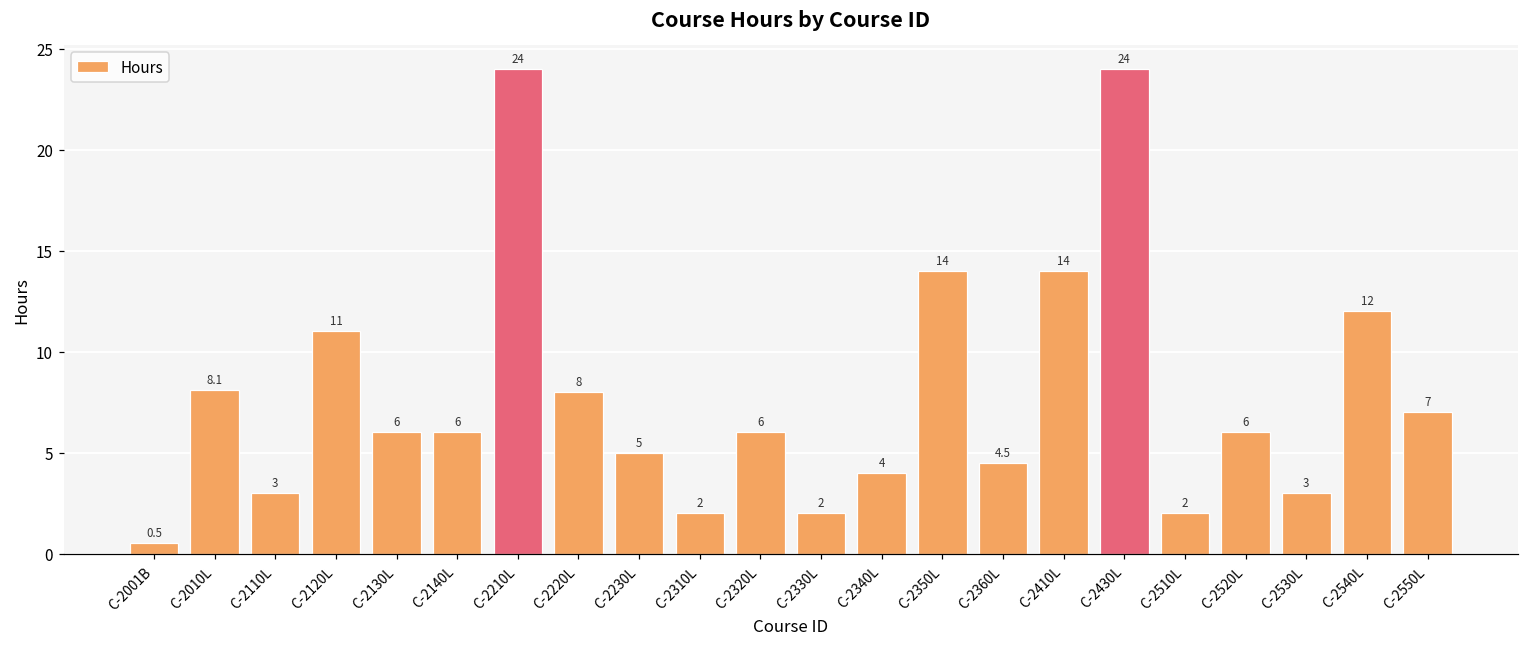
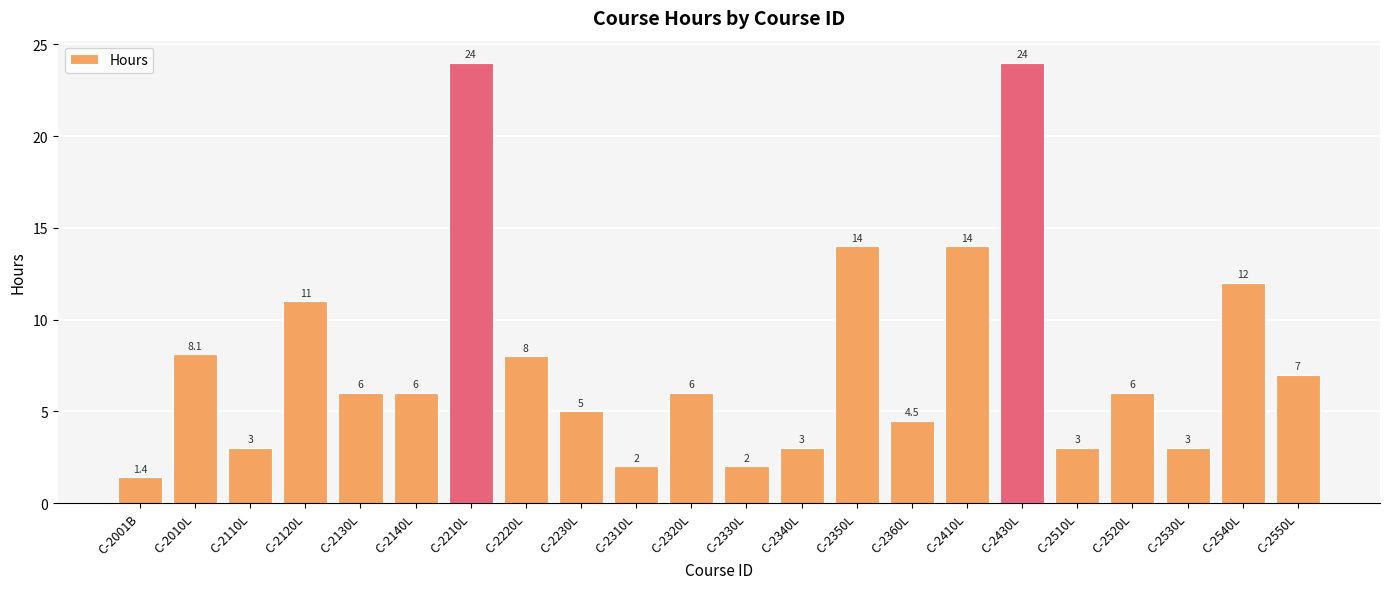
  {
-   "C-2001B": 0.5,
+   "C-2001B": 1.4,
    "C-2010L": 8.1,
    "C-2110L": 3,
    "C-2120L": 11,
    "C-2130L": 6,
    "C-2140L": 6,
    "C-2210L": 24,
    "C-2220L": 8,
    "C-2230L": 5,
    "C-2310L": 2,
    "C-2320L": 6,
    "C-2330L": 2,
-   "C-2340L": 4,
+   "C-2340L": 3,
    "C-2350L": 14,
    "C-2360L": 4.5,
    "C-2410L": 14,
    "C-2430L": 24,
-   "C-2510L": 2,
+   "C-2510L": 3,
    "C-2520L": 6,
    "C-2530L": 3,
    "C-2540L": 12,
    "C-2550L": 7
  }
